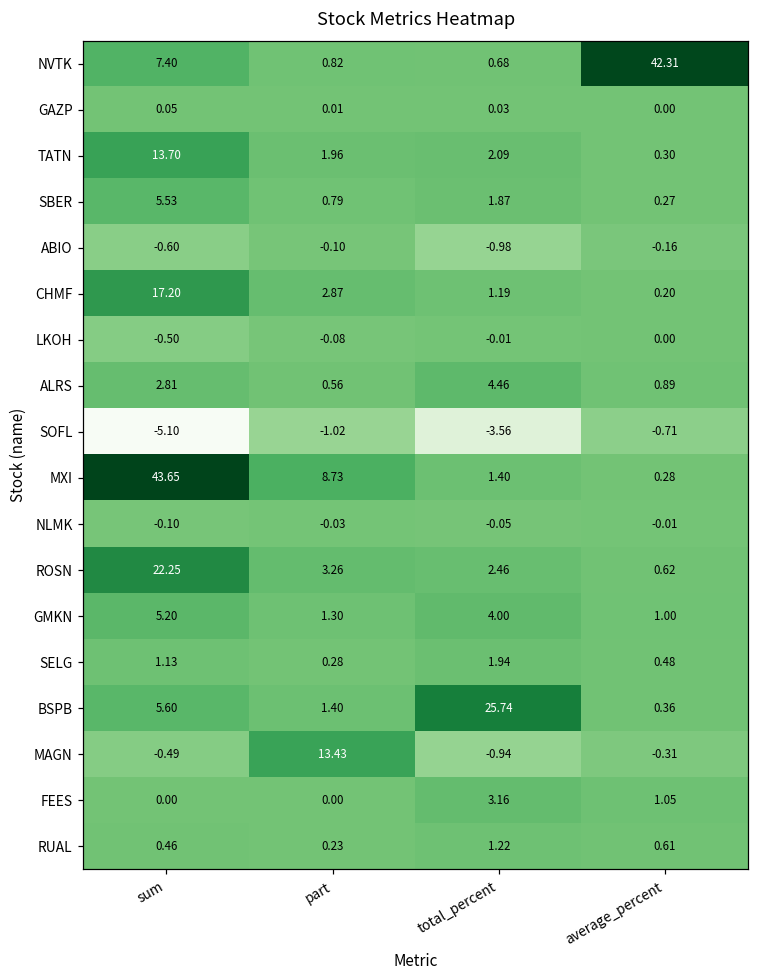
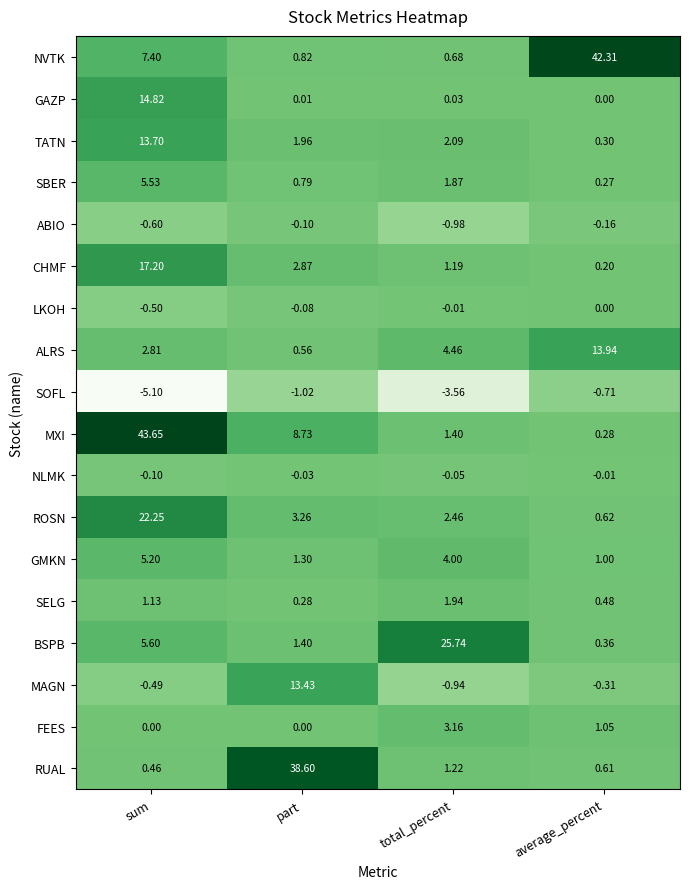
  {
    "NVTK": {
      "sum": 7.40,
      "part": 0.82,
      "total_percent": 0.68,
      "average_percent": 42.31
    },
    "GAZP": {
-     "sum": 0.05,
+     "sum": 14.82,
      "part": 0.01,
      "total_percent": 0.03,
      "average_percent": 0.00
    },
    "TATN": {
      "sum": 13.70,
      "part": 1.96,
      "total_percent": 2.09,
      "average_percent": 0.30
    },
    "SBER": {
      "sum": 5.53,
      "part": 0.79,
      "total_percent": 1.87,
      "average_percent": 0.27
    },
    "ABIO": {
      "sum": -0.60,
      "part": -0.10,
      "total_percent": -0.98,
      "average_percent": -0.16
    },
    "CHMF": {
      "sum": 17.20,
      "part": 2.87,
      "total_percent": 1.19,
      "average_percent": 0.20
    },
    "LKOH": {
      "sum": -0.50,
      "part": -0.08,
      "total_percent": -0.01,
      "average_percent": 0.00
    },
    "ALRS": {
      "sum": 2.81,
      "part": 0.56,
      "total_percent": 4.46,
-     "average_percent": 0.89
+     "average_percent": 13.94
    },
    "SOFL": {
      "sum": -5.10,
      "part": -1.02,
      "total_percent": -3.56,
      "average_percent": -0.71
    },
    "MXI": {
      "sum": 43.65,
      "part": 8.73,
      "total_percent": 1.40,
      "average_percent": 0.28
    },
    "NLMK": {
      "sum": -0.10,
      "part": -0.03,
      "total_percent": -0.05,
      "average_percent": -0.01
    },
    "ROSN": {
      "sum": 22.25,
      "part": 3.26,
      "total_percent": 2.46,
      "average_percent": 0.62
    },
    "GMKN": {
      "sum": 5.20,
      "part": 1.30,
      "total_percent": 4.00,
      "average_percent": 1.00
    },
    "SELG": {
      "sum": 1.13,
      "part": 0.28,
      "total_percent": 1.94,
      "average_percent": 0.48
    },
    "BSPB": {
      "sum": 5.60,
      "part": 1.40,
      "total_percent": 25.74,
      "average_percent": 0.36
    },
    "MAGN": {
      "sum": -0.49,
      "part": 13.43,
      "total_percent": -0.94,
      "average_percent": -0.31
    },
    "FEES": {
      "sum": 0.00,
      "part": 0.00,
      "total_percent": 3.16,
      "average_percent": 1.05
    },
    "RUAL": {
      "sum": 0.46,
-     "part": 0.23,
+     "part": 38.60,
      "total_percent": 1.22,
      "average_percent": 0.61
    }
  }
